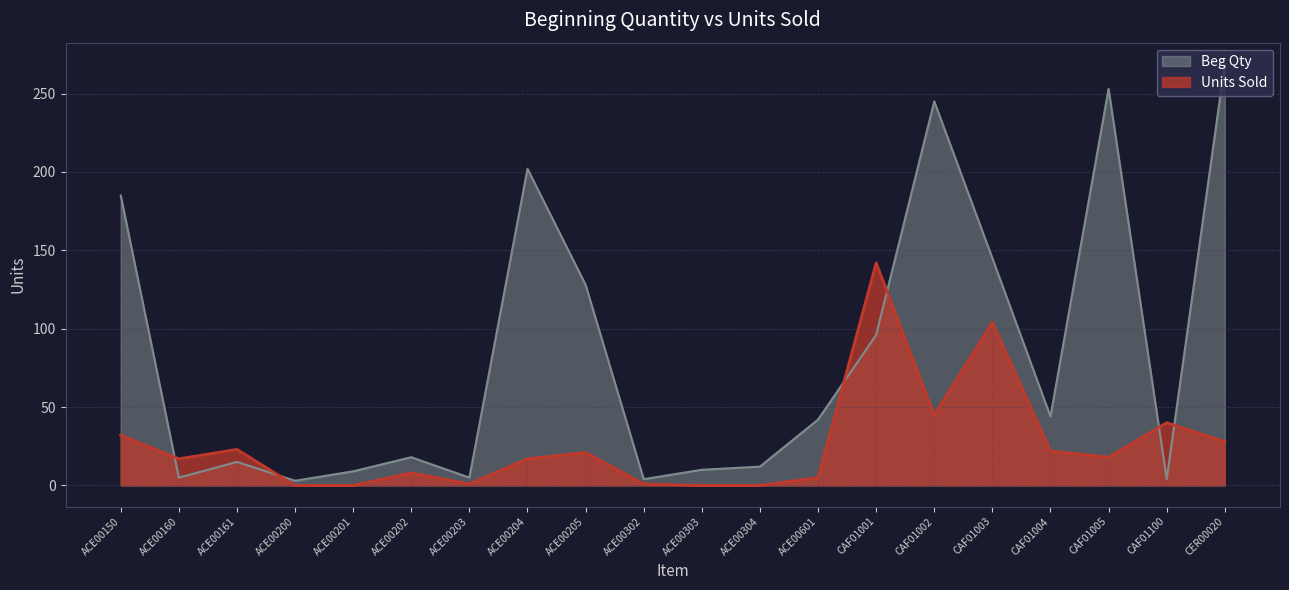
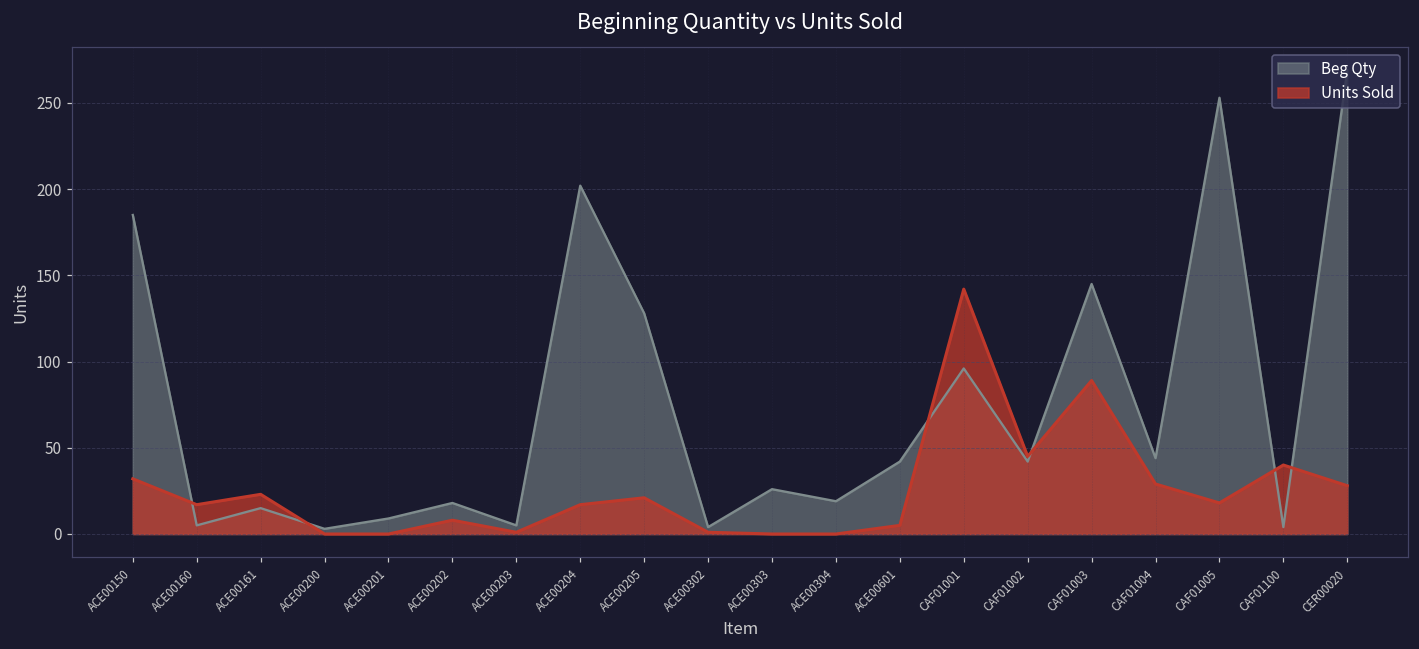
  {
    "Beg Qty": {
      "ACE00150": 185,
      "ACE00160": 5,
      "ACE00161": 15,
      "ACE00200": 3,
      "ACE00201": 9,
      "ACE00202": 18,
      "ACE00203": 5,
      "ACE00204": 202,
      "ACE00205": 128,
      "ACE00302": 4,
-     "ACE00303": 10,
-     "ACE00304": 12,
+     "ACE00303": 26,
+     "ACE00304": 19,
      "ACE00601": 42,
      "CAF01001": 96,
-     "CAF01002": 245,
+     "CAF01002": 42,
      "CAF01003": 145,
      "CAF01004": 44,
      "CAF01005": 253,
      "CAF01100": 4
    },
    "Units Sold": {
      "ACE00150": 32,
      "ACE00160": 17,
      "ACE00161": 23,
      "ACE00200": 0,
      "ACE00201": 0,
      "ACE00202": 8,
      "ACE00203": 1,
      "ACE00204": 17,
      "ACE00205": 21,
      "ACE00302": 1,
      "ACE00303": 0,
      "ACE00304": 0,
      "ACE00601": 5,
      "CAF01001": 142,
      "CAF01002": 45,
-     "CAF01003": 104,
-     "CAF01004": 22,
+     "CAF01003": 89,
+     "CAF01004": 29,
      "CAF01005": 18,
      "CAF01100": 40,
      "CER00020": 28
    }
  }
